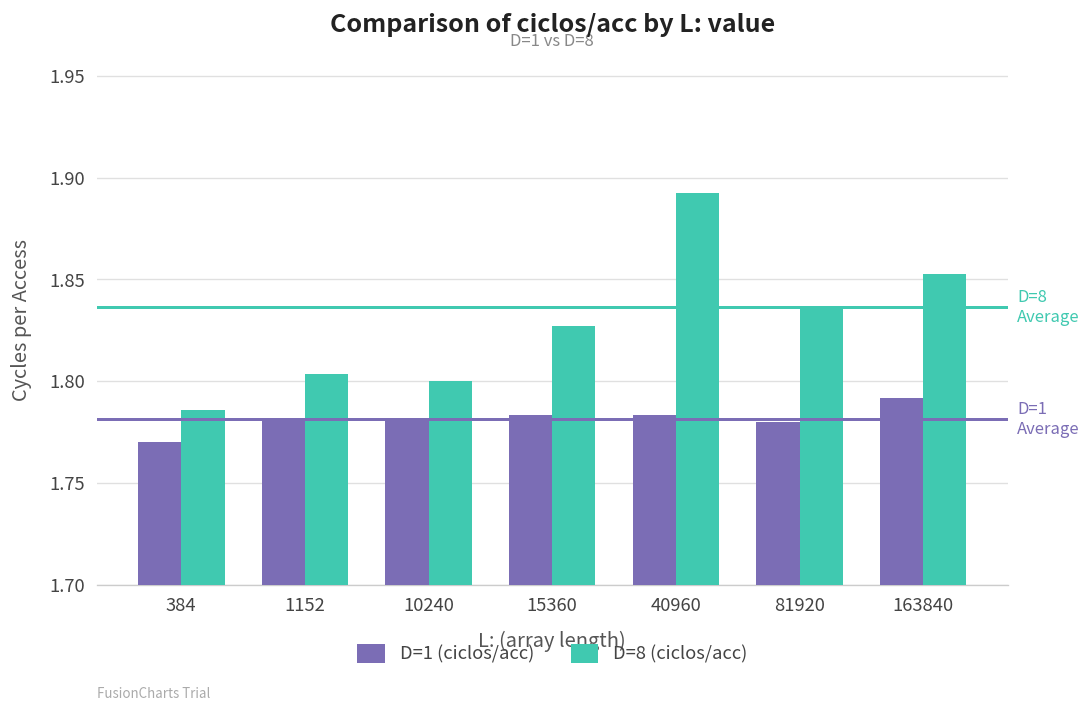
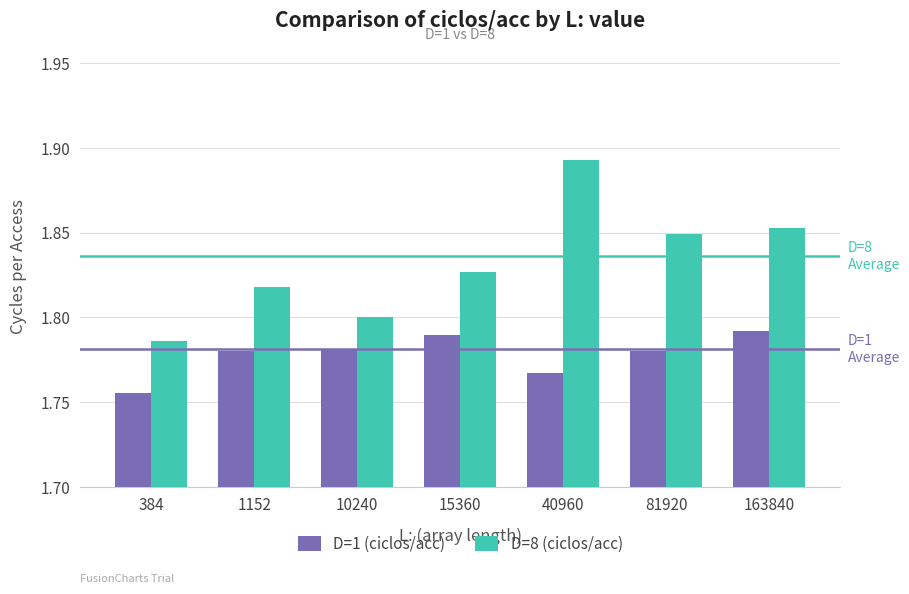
  {
    "D=1 (ciclos/acc)": {
-     "384": 1.770,
+     "384": 1.755,
      "1152": 1.780,
      "10240": 1.781,
-     "15360": 1.783,
-     "40960": 1.783,
+     "15360": 1.790,
+     "40960": 1.767,
      "81920": 1.780,
      "163840": 1.792
    },
    "D=8 (ciclos/acc)": {
      "384": 1.786,
-     "1152": 1.803,
+     "1152": 1.818,
      "10240": 1.800,
      "15360": 1.827,
      "40960": 1.893,
-     "81920": 1.837,
+     "81920": 1.849,
      "163840": 1.853
    }
  }
